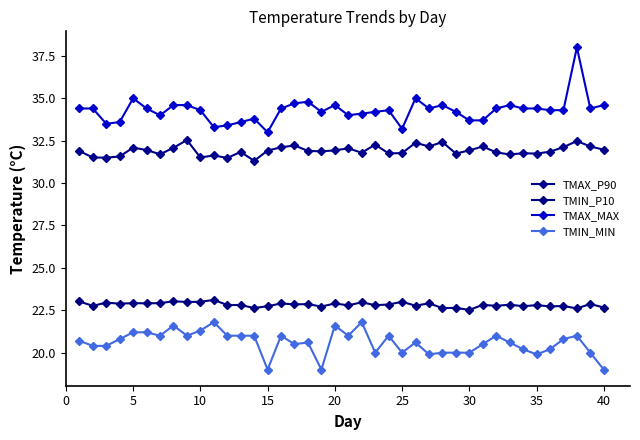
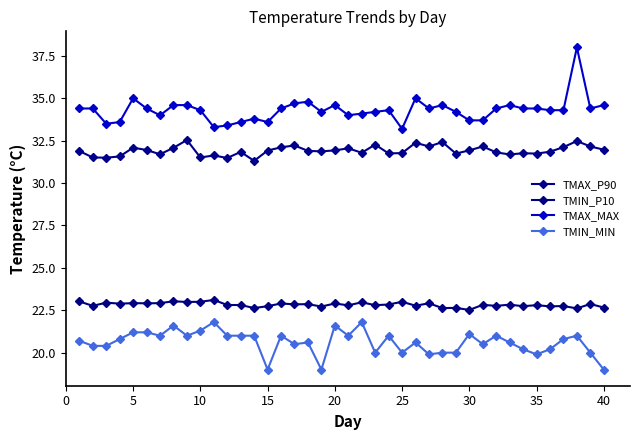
  {
    "TMAX_MAX": {
      "5": 35.0,
      "10": 34.3,
-     "15": 33.0,
+     "15": 33.6,
      "20": 34.6,
      "25": 33.2,
      "30": 33.7,
      "35": 34.4,
      "40": 34.6
    },
    "TMIN_MIN": {
      "5": 21.2,
      "10": 21.3,
      "15": 19.0,
      "20": 21.6,
      "25": 20.0,
-     "30": 20.0,
+     "30": 21.1,
      "35": 19.9,
      "40": 19.0
    }
  }
